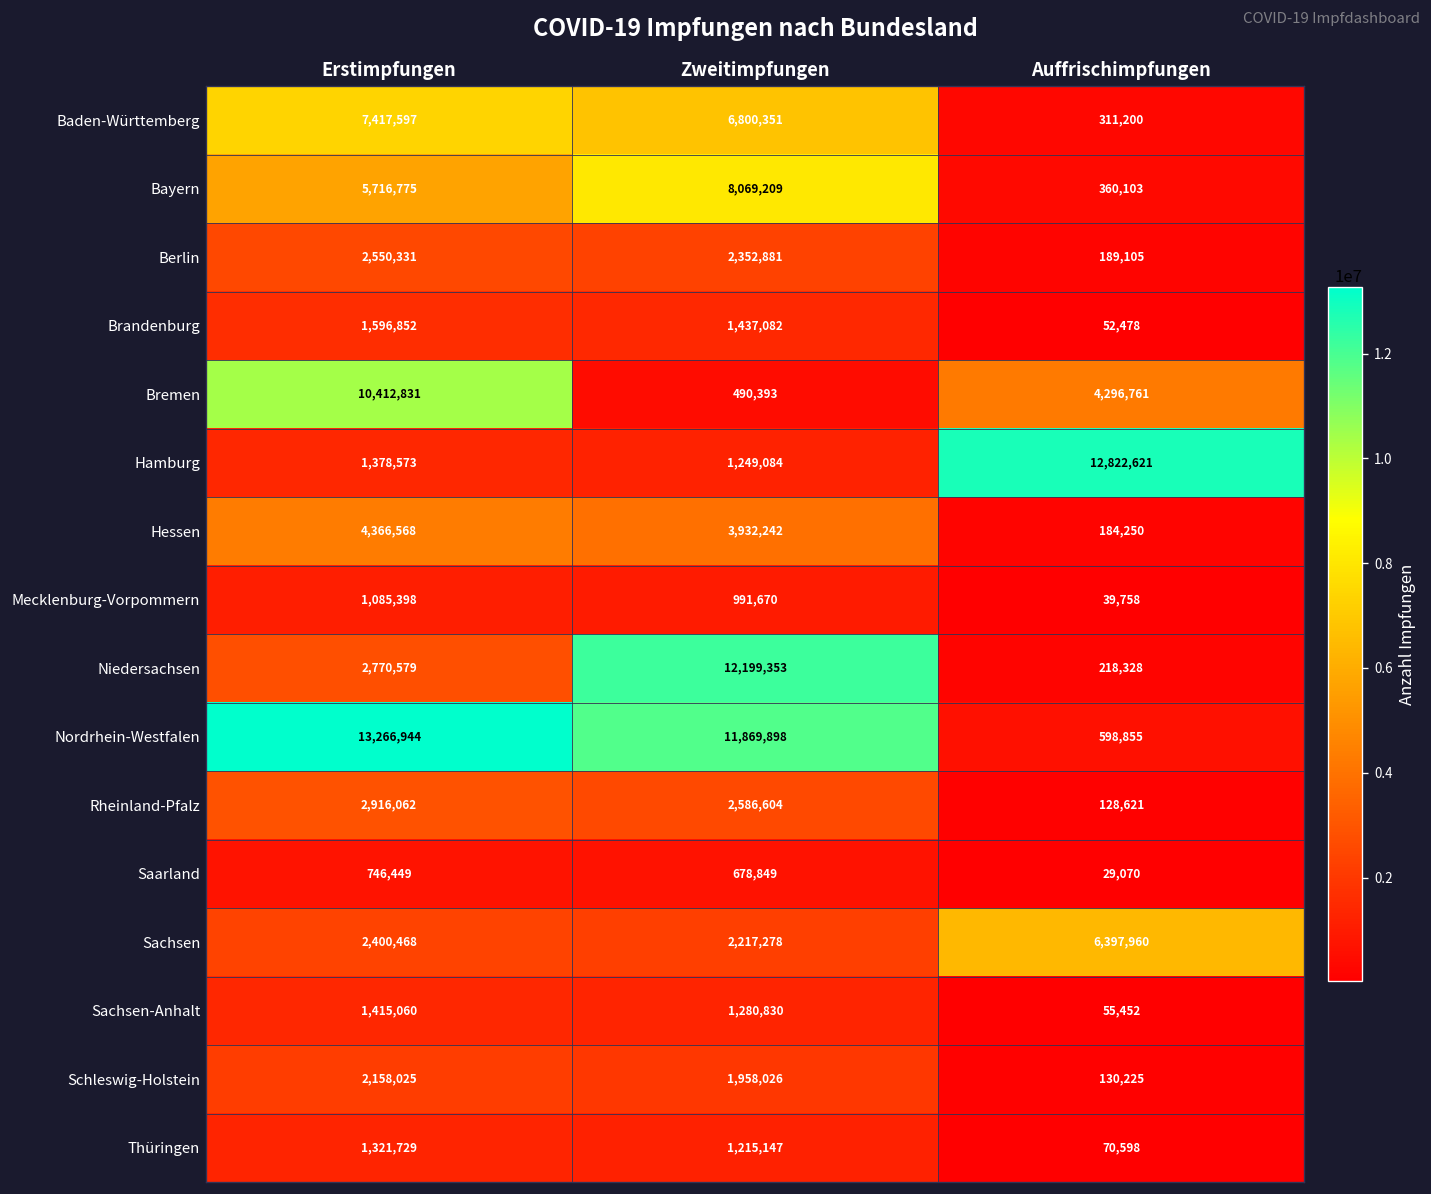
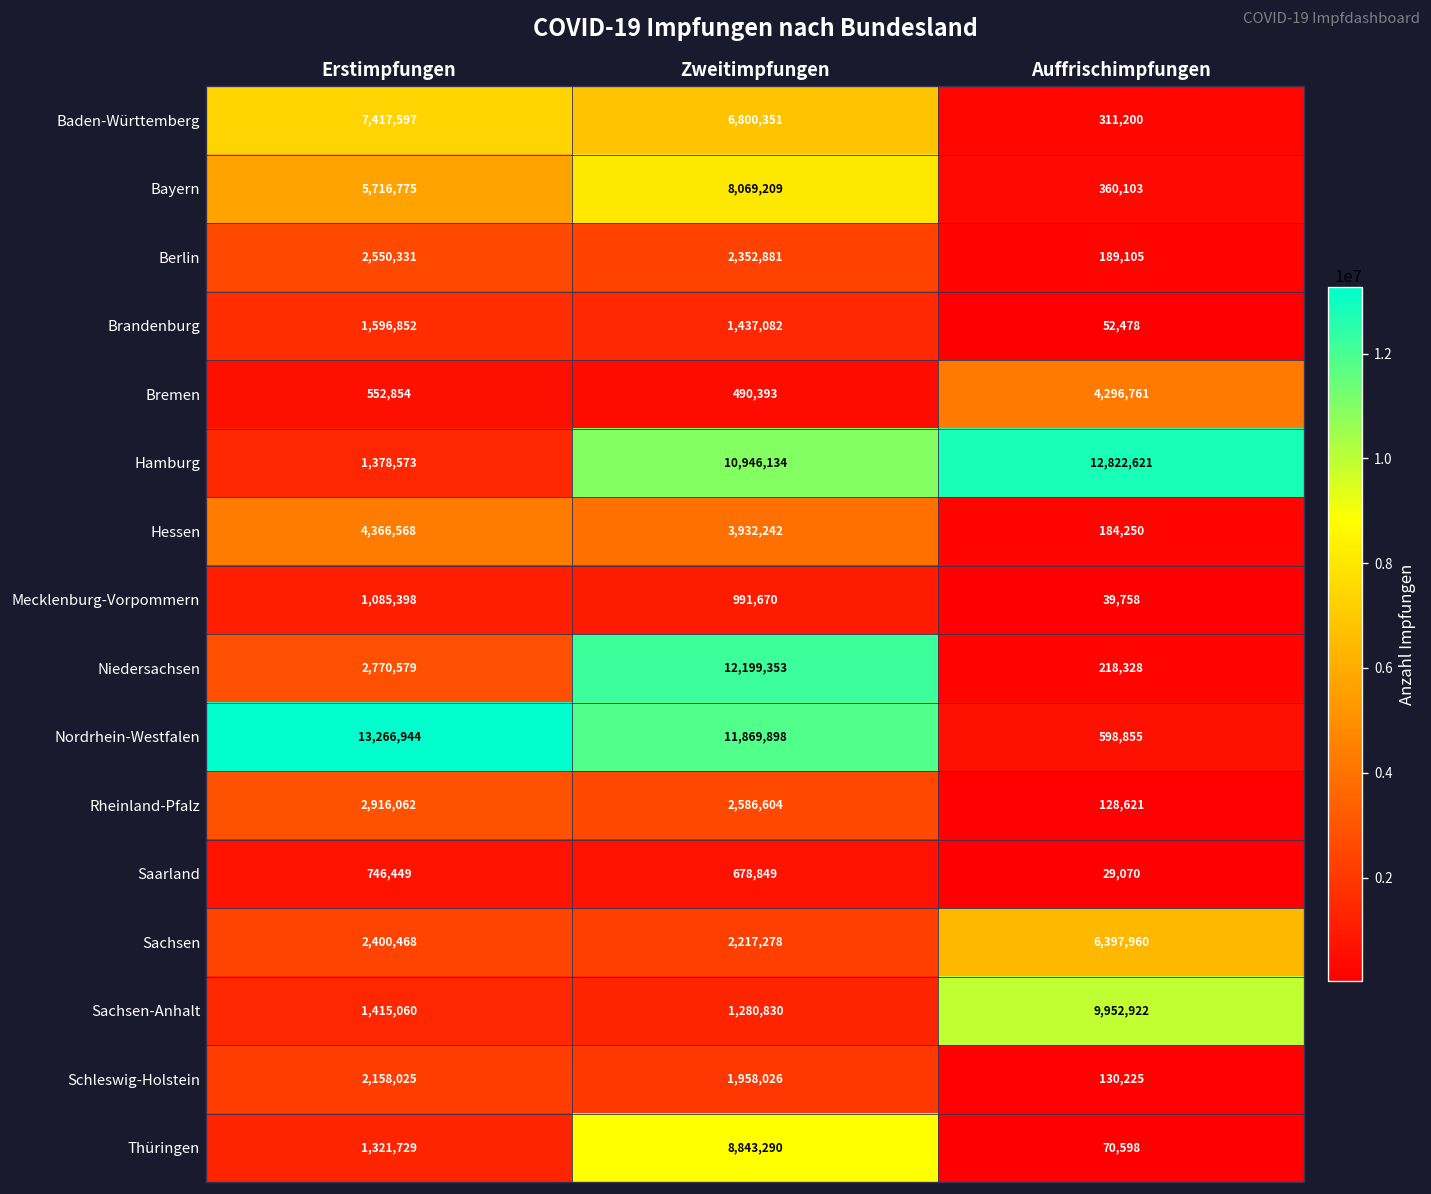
  {
    "Baden-Württemberg": {
      "Erstimpfungen": "7,417,597",
      "Zweitimpfungen": "6,800,351",
      "Auffrischimpfungen": "311,200"
    },
    "Bayern": {
      "Erstimpfungen": "5,716,775",
      "Zweitimpfungen": "8,069,209",
      "Auffrischimpfungen": "360,103"
    },
    "Berlin": {
      "Erstimpfungen": "2,550,331",
      "Zweitimpfungen": "2,352,881",
      "Auffrischimpfungen": "189,105"
    },
    "Brandenburg": {
      "Erstimpfungen": "1,596,852",
      "Zweitimpfungen": "1,437,082",
      "Auffrischimpfungen": "52,478"
    },
    "Bremen": {
-     "Erstimpfungen": "10,412,831",
+     "Erstimpfungen": "552,854",
      "Zweitimpfungen": "490,393",
      "Auffrischimpfungen": "4,296,761"
    },
    "Hamburg": {
      "Erstimpfungen": "1,378,573",
-     "Zweitimpfungen": "1,249,084",
+     "Zweitimpfungen": "10,946,134",
      "Auffrischimpfungen": "12,822,621"
    },
    "Hessen": {
      "Erstimpfungen": "4,366,568",
      "Zweitimpfungen": "3,932,242",
      "Auffrischimpfungen": "184,250"
    },
    "Mecklenburg-Vorpommern": {
      "Erstimpfungen": "1,085,398",
      "Zweitimpfungen": "991,670",
      "Auffrischimpfungen": "39,758"
    },
    "Niedersachsen": {
      "Erstimpfungen": "2,770,579",
      "Zweitimpfungen": "12,199,353",
      "Auffrischimpfungen": "218,328"
    },
    "Nordrhein-Westfalen": {
      "Erstimpfungen": "13,266,944",
      "Zweitimpfungen": "11,869,898",
      "Auffrischimpfungen": "598,855"
    },
    "Rheinland-Pfalz": {
      "Erstimpfungen": "2,916,062",
      "Zweitimpfungen": "2,586,604",
      "Auffrischimpfungen": "128,621"
    },
    "Saarland": {
      "Erstimpfungen": "746,449",
      "Zweitimpfungen": "678,849",
      "Auffrischimpfungen": "29,070"
    },
    "Sachsen": {
      "Erstimpfungen": "2,400,468",
      "Zweitimpfungen": "2,217,278",
      "Auffrischimpfungen": "6,397,960"
    },
    "Sachsen-Anhalt": {
      "Erstimpfungen": "1,415,060",
      "Zweitimpfungen": "1,280,830",
-     "Auffrischimpfungen": "55,452"
+     "Auffrischimpfungen": "9,952,922"
    },
    "Schleswig-Holstein": {
      "Erstimpfungen": "2,158,025",
      "Zweitimpfungen": "1,958,026",
      "Auffrischimpfungen": "130,225"
    },
    "Thüringen": {
      "Erstimpfungen": "1,321,729",
-     "Zweitimpfungen": "1,215,147",
+     "Zweitimpfungen": "8,843,290",
      "Auffrischimpfungen": "70,598"
    }
  }
